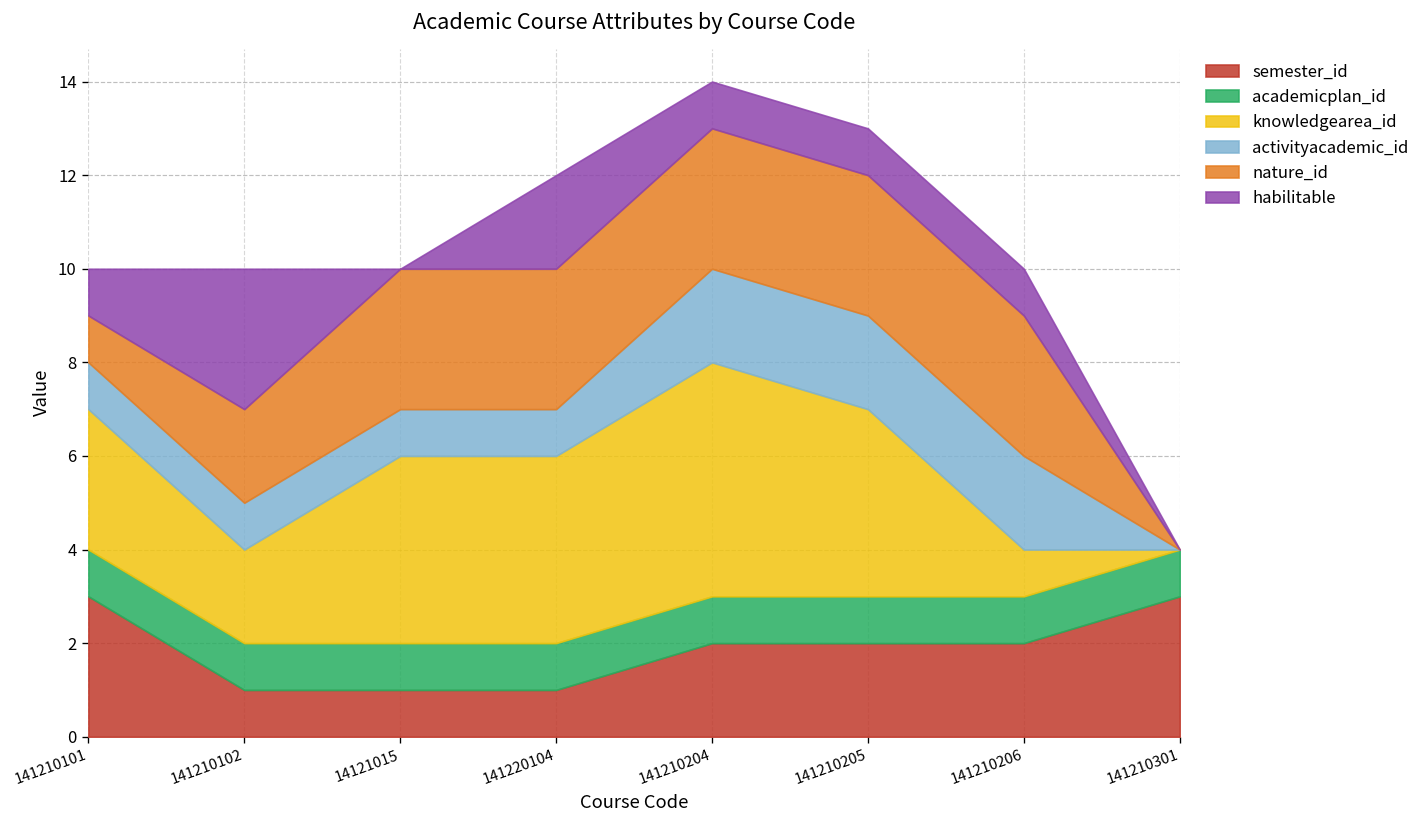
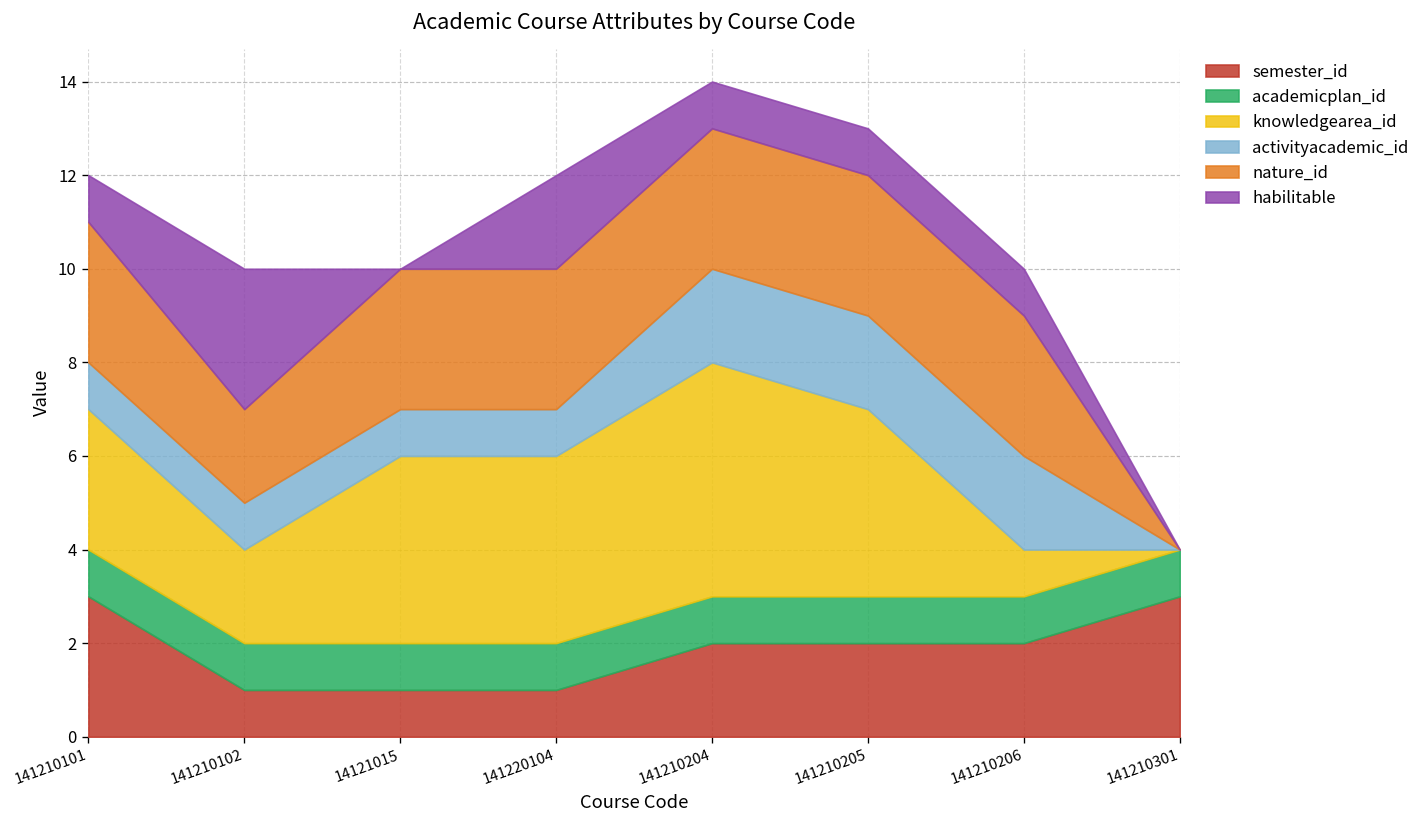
  {
    "semester_id": {
      "141210101": 3,
      "141210102": 1,
      "14121015": 1,
      "141220104": 1,
      "141210204": 2,
      "141210205": 2,
      "141210206": 2,
      "141210301": 3
    },
    "knowledgearea_id": {
      "141210101": 3,
      "141210102": 2,
      "14121015": 4,
      "141220104": 4,
      "141210204": 5,
      "141210205": 4,
      "141210206": 1
    },
    "activityacademic_id": {
      "141210101": 1,
      "141210102": 1,
      "14121015": 1,
      "141220104": 1,
      "141210204": 2,
      "141210205": 2,
      "141210206": 2
    },
    "nature_id": {
-     "141210101": 1,
+     "141210101": 3,
      "141210102": 2,
      "141220104": 3,
      "141210204": 3,
      "141210205": 3,
      "141210206": 3
    },
    "habilitable": {
      "141210101": 1,
      "141210102": 3,
      "141220104": 2,
      "141210204": 1,
      "141210205": 1,
      "141210206": 1
    }
  }
